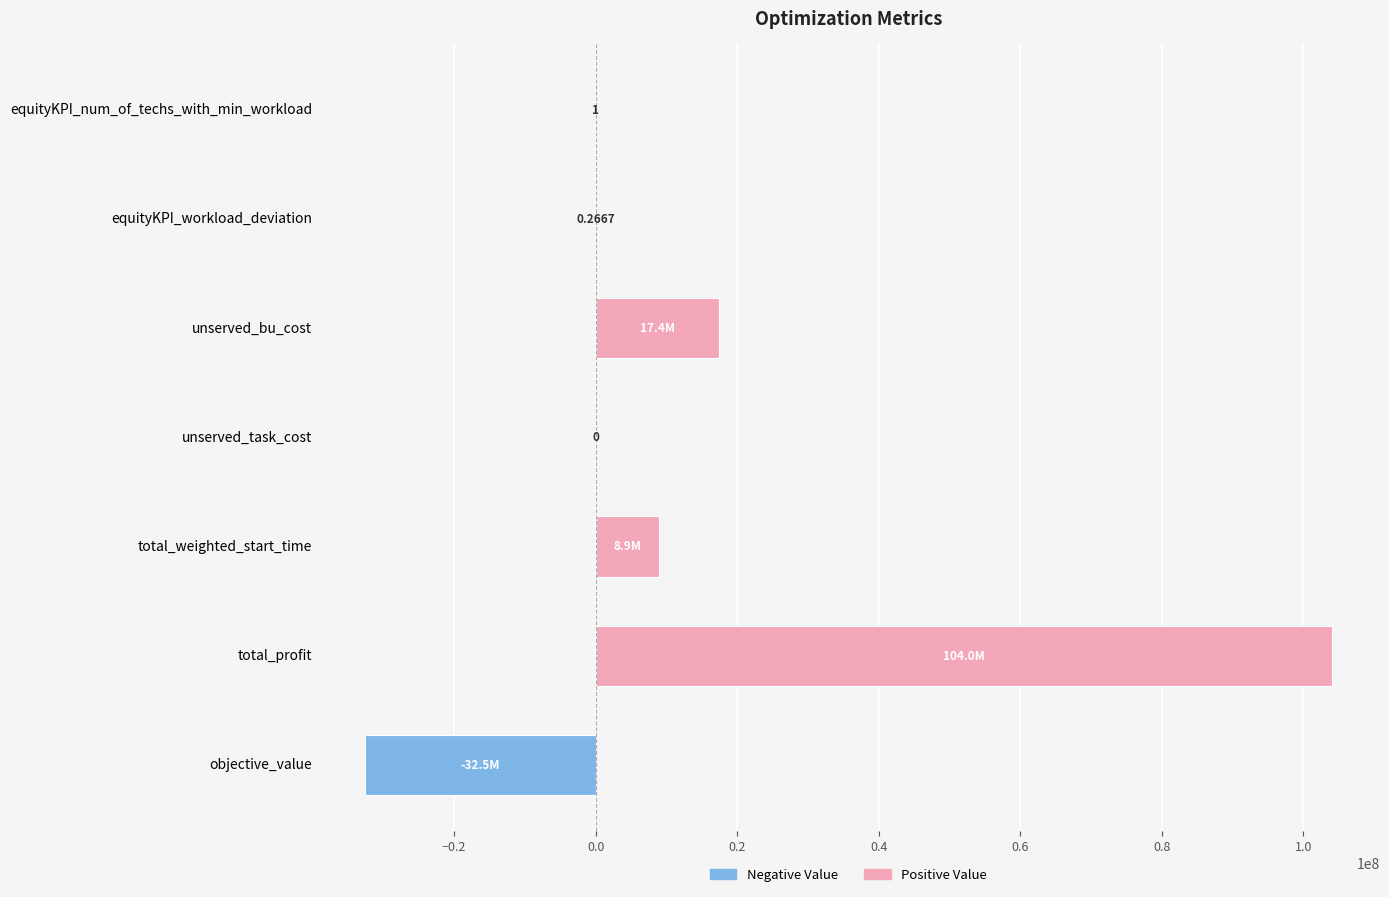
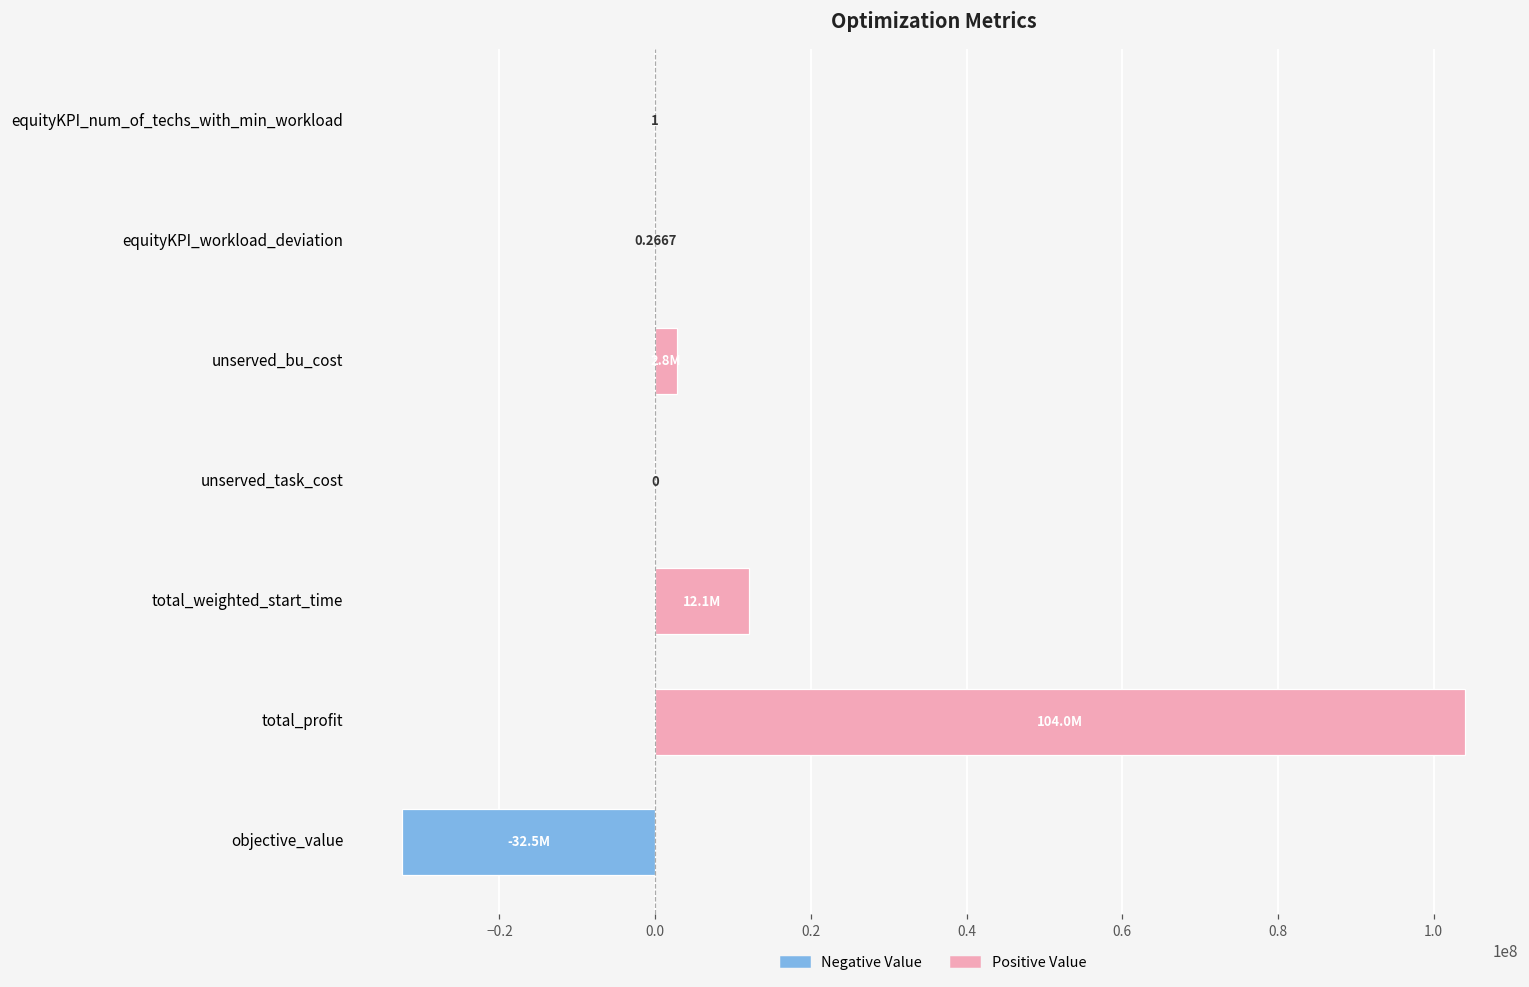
  {
    "equityKPI_num_of_techs_with_min_workload": "1",
    "equityKPI_workload_deviation": "0.2667",
-   "unserved_bu_cost": "17.4M",
+   "unserved_bu_cost": "2.8M",
    "unserved_task_cost": "0",
-   "total_weighted_start_time": "8.9M",
+   "total_weighted_start_time": "12.1M",
    "total_profit": "104.0M",
    "objective_value": "-32.5M"
  }
